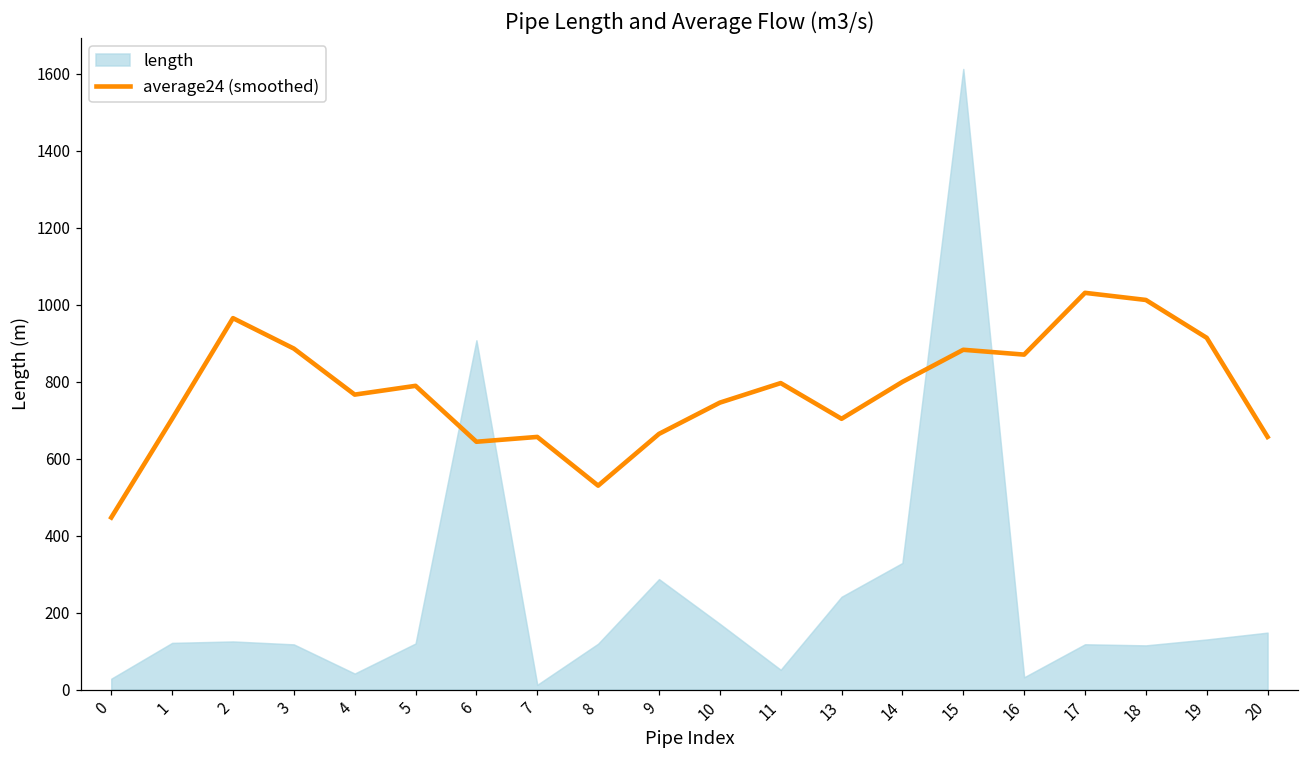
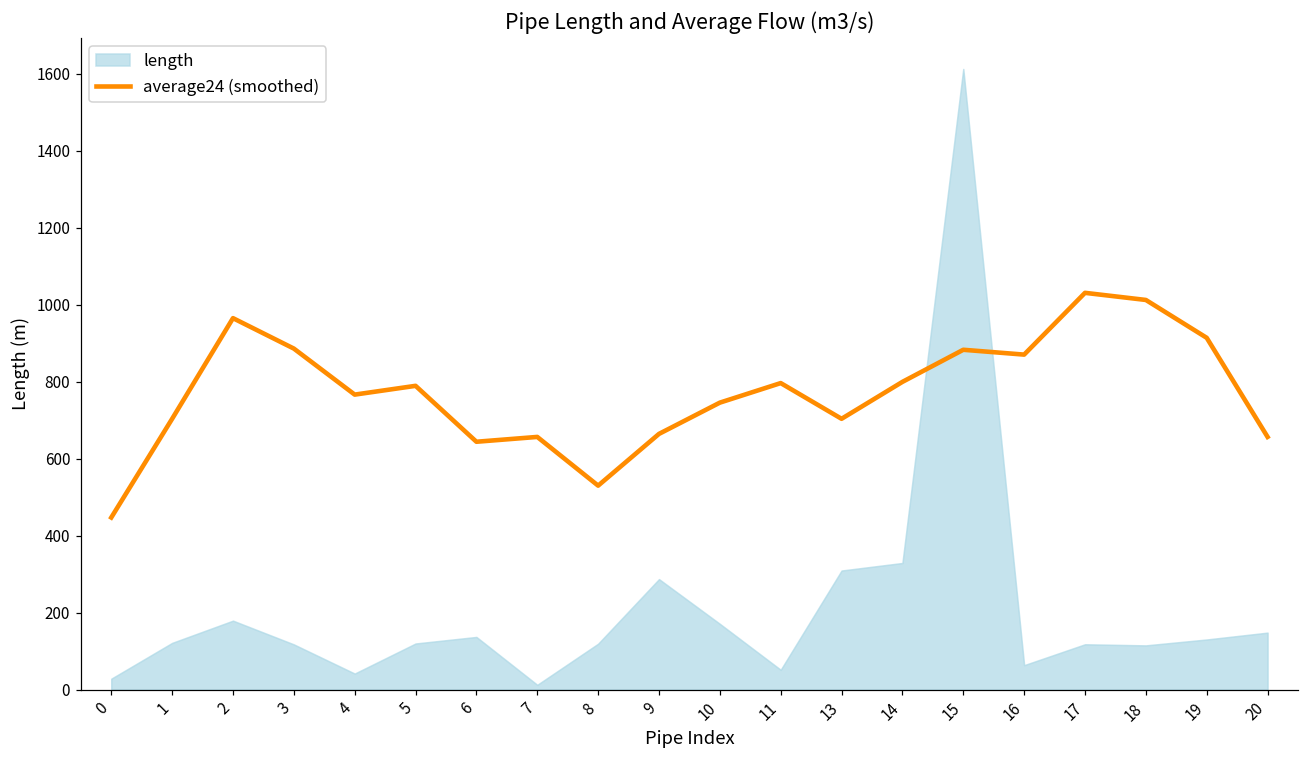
  {
    "average24 (smoothed)": {
      "0": 450,
      "1": 700,
      "2": 960,
      "3": 890,
      "4": 770,
      "5": 790,
      "6": 640,
      "7": 660,
      "8": 530,
      "9": 660,
      "10": 750,
      "11": 800,
      "13": 700,
      "14": 800,
      "15": 880,
      "16": 870,
      "17": 1030,
      "18": 1010,
      "19": 910,
      "20": 660
    },
    "length": {
      "0": 30,
      "1": 120,
-     "2": 120,
+     "2": 180,
      "3": 120,
      "4": 40,
      "5": 120,
-     "6": 910,
+     "6": 140,
      "7": 10,
      "8": 120,
      "9": 290,
      "10": 170,
      "11": 50,
-     "13": 240,
+     "13": 310,
      "14": 330,
      "15": 1610,
-     "16": 30,
+     "16": 60,
      "17": 120,
      "18": 110,
      "19": 130,
      "20": 150
    }
  }
